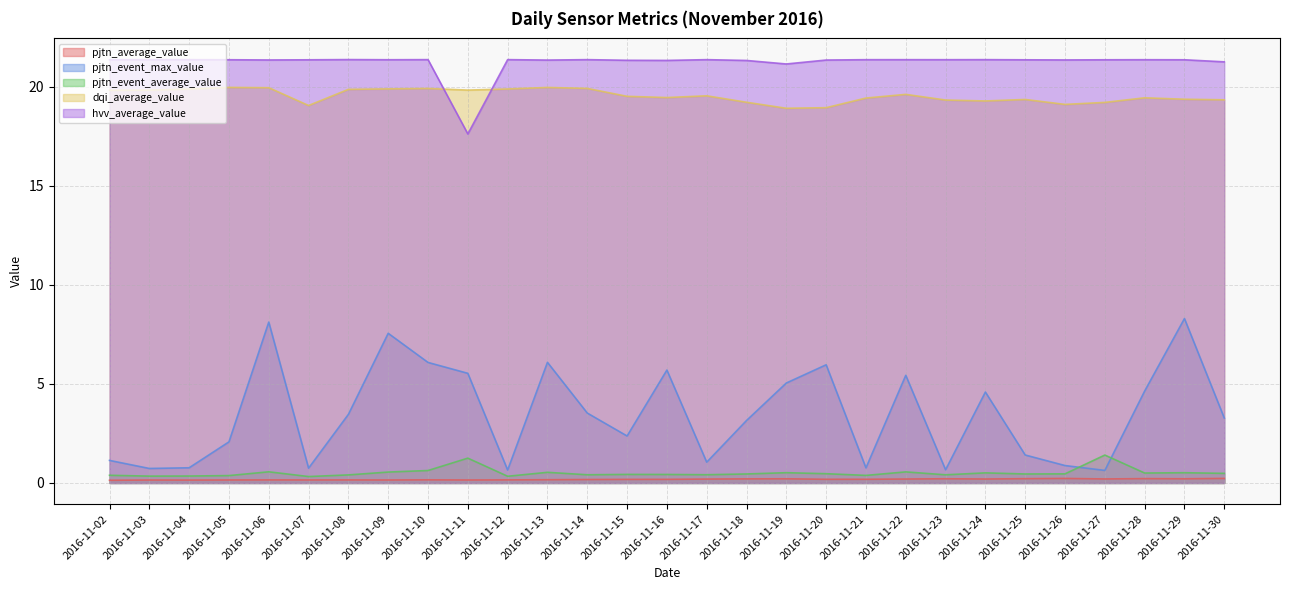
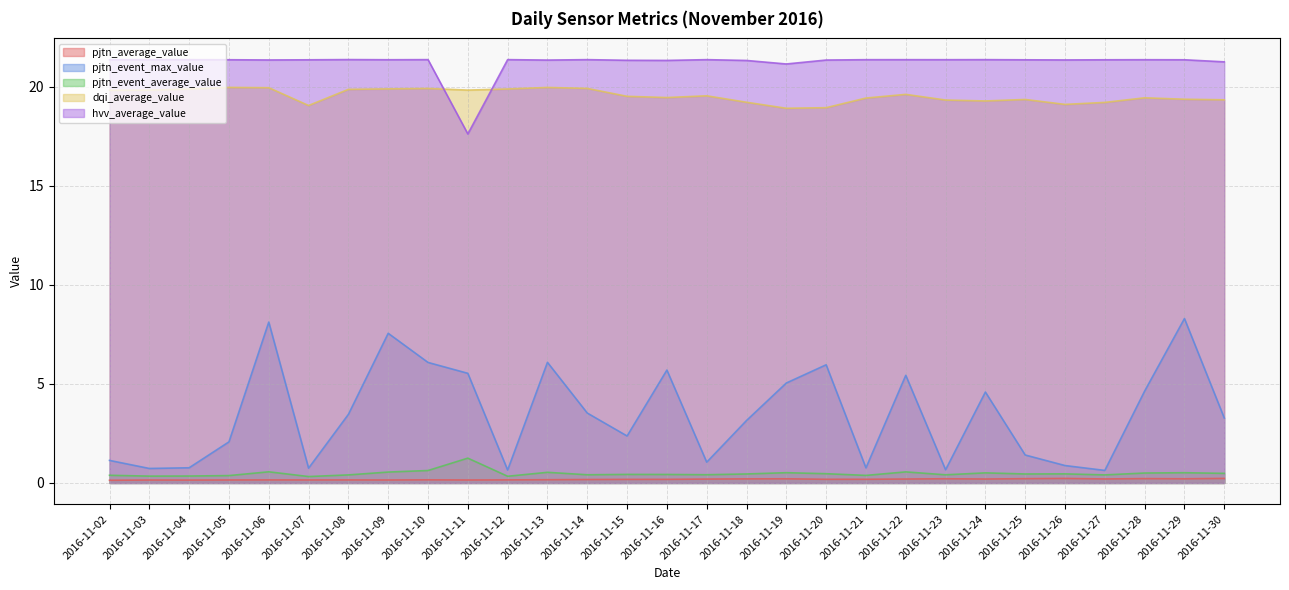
  {
    "pjtn_average_value": {
      "2016-11-02": 0.1,
      "2016-11-03": 0.1,
      "2016-11-04": 0.1,
      "2016-11-05": 0.2,
      "2016-11-06": 0.2,
      "2016-11-07": 0.2,
      "2016-11-08": 0.2,
      "2016-11-09": 0.2,
      "2016-11-10": 0.2,
      "2016-11-11": 0.2,
      "2016-11-12": 0.2,
      "2016-11-13": 0.2,
      "2016-11-14": 0.2,
      "2016-11-15": 0.2,
      "2016-11-16": 0.2,
      "2016-11-17": 0.2,
      "2016-11-18": 0.2,
      "2016-11-19": 0.2,
      "2016-11-20": 0.2,
      "2016-11-21": 0.2,
      "2016-11-22": 0.2,
      "2016-11-23": 0.2,
      "2016-11-24": 0.2,
      "2016-11-25": 0.2,
      "2016-11-26": 0.2,
      "2016-11-27": 0.2,
      "2016-11-28": 0.2,
      "2016-11-29": 0.2,
      "2016-11-30": 0.2
    },
    "pjtn_event_average_value": {
      "2016-11-02": 0.4,
      "2016-11-03": 0.3,
      "2016-11-04": 0.4,
      "2016-11-05": 0.4,
      "2016-11-06": 0.6,
      "2016-11-07": 0.3,
      "2016-11-08": 0.4,
      "2016-11-09": 0.6,
      "2016-11-10": 0.6,
      "2016-11-11": 1.3,
      "2016-11-12": 0.3,
      "2016-11-13": 0.5,
      "2016-11-14": 0.4,
      "2016-11-15": 0.4,
      "2016-11-16": 0.4,
      "2016-11-17": 0.4,
      "2016-11-18": 0.5,
      "2016-11-19": 0.5,
      "2016-11-20": 0.5,
      "2016-11-21": 0.4,
      "2016-11-22": 0.6,
      "2016-11-23": 0.4,
      "2016-11-24": 0.5,
      "2016-11-25": 0.5,
      "2016-11-26": 0.5,
-     "2016-11-27": 1.4,
+     "2016-11-27": 0.4,
      "2016-11-28": 0.5,
      "2016-11-29": 0.5,
      "2016-11-30": 0.5
    },
    "dqi_average_value": {
      "2016-11-05": 20.0,
      "2016-11-06": 20.0,
      "2016-11-07": 19.1,
      "2016-11-08": 19.9,
      "2016-11-09": 19.9,
      "2016-11-10": 19.9,
      "2016-11-11": 19.8,
      "2016-11-12": 19.9,
      "2016-11-13": 20.0,
      "2016-11-14": 19.9,
      "2016-11-15": 19.5,
      "2016-11-16": 19.5,
      "2016-11-17": 19.6,
      "2016-11-18": 19.2,
      "2016-11-19": 18.9,
      "2016-11-20": 19.0,
      "2016-11-21": 19.4,
      "2016-11-22": 19.6,
      "2016-11-23": 19.3,
      "2016-11-24": 19.3,
      "2016-11-25": 19.4,
      "2016-11-26": 19.1,
      "2016-11-27": 19.2,
      "2016-11-28": 19.5,
      "2016-11-29": 19.4,
      "2016-11-30": 19.4
    }
  }
